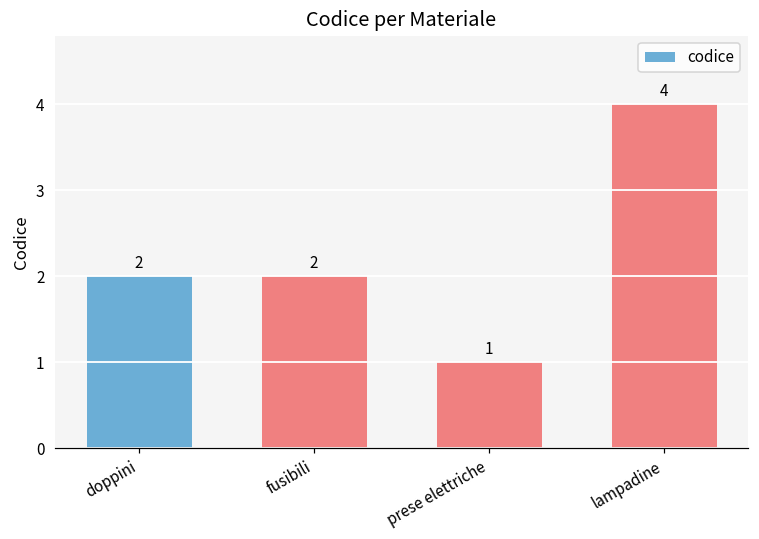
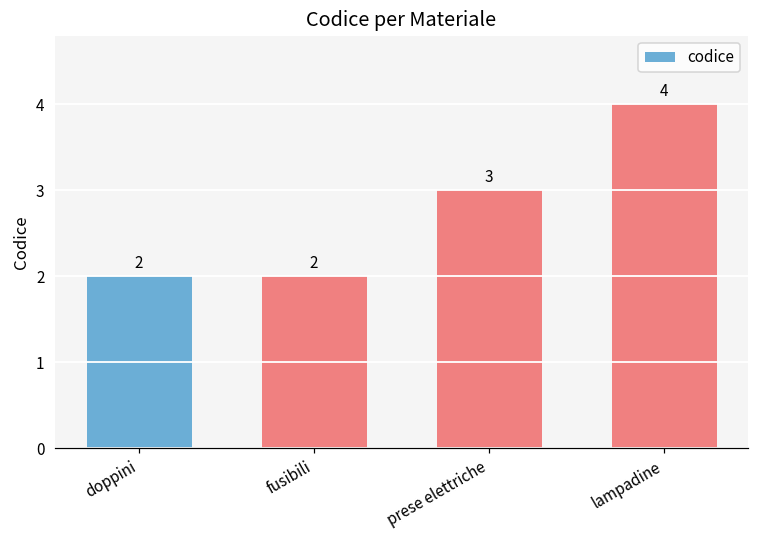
  {
    "doppini": 2,
    "fusibili": 2,
-   "prese elettriche": 1,
+   "prese elettriche": 3,
    "lampadine": 4
  }
